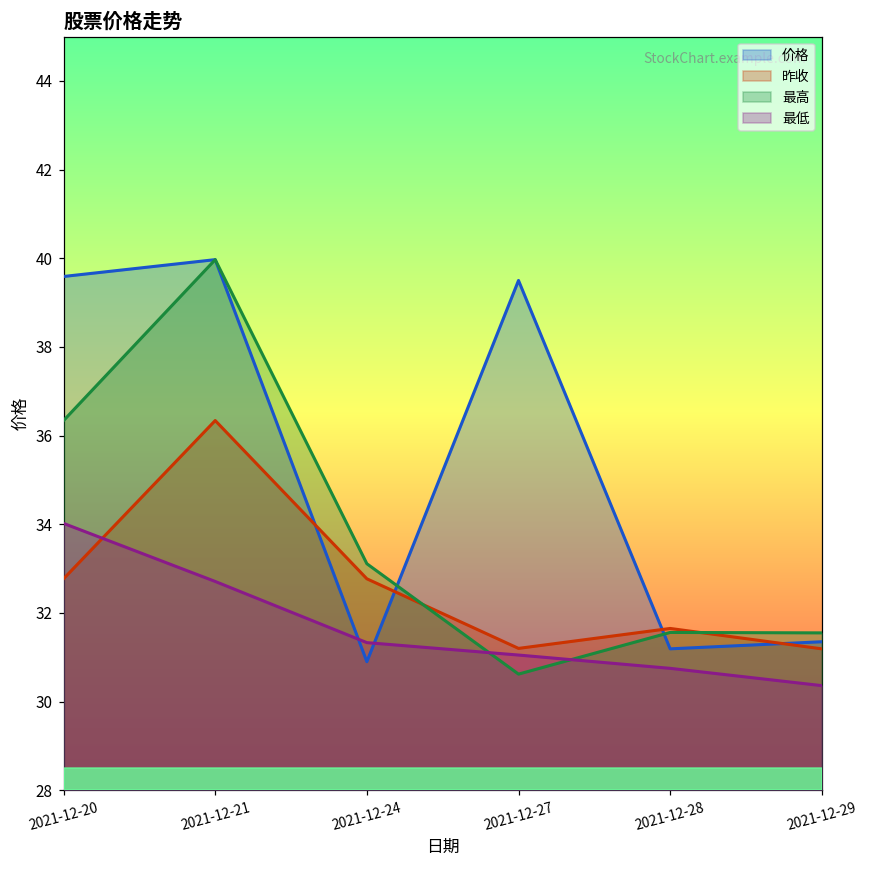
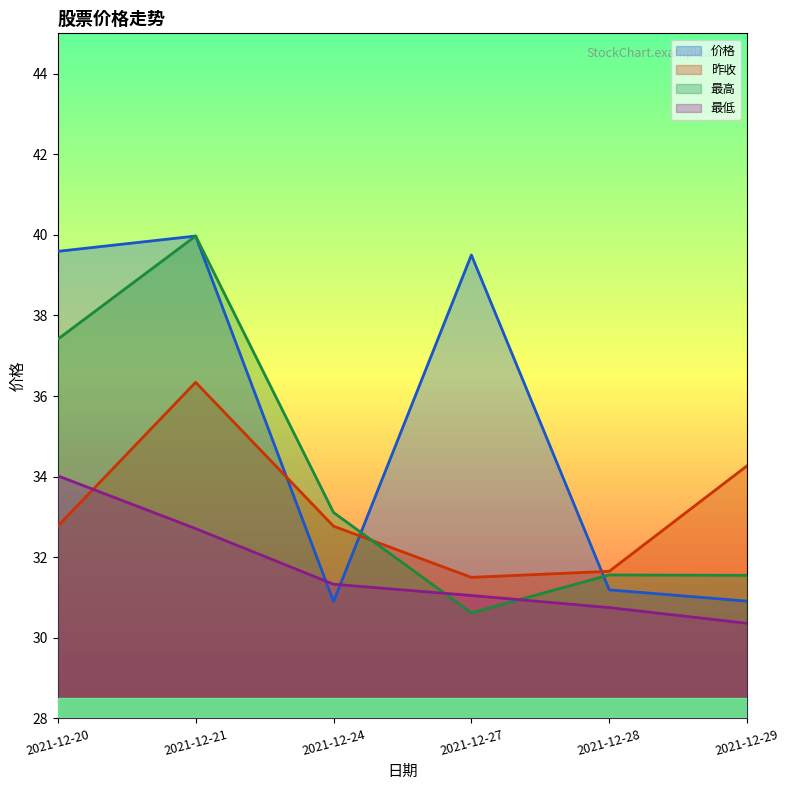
  {
    "价格": {
      "2021-12-20": 39.6,
      "2021-12-24": 30.9,
      "2021-12-27": 39.5,
      "2021-12-28": 31.2,
-     "2021-12-29": 31.4
+     "2021-12-29": 30.9
    },
    "昨收": {
      "2021-12-20": 32.8,
      "2021-12-21": 36.3,
      "2021-12-24": 32.8,
-     "2021-12-27": 31.2,
+     "2021-12-27": 31.5,
      "2021-12-28": 31.7,
-     "2021-12-29": 31.2
+     "2021-12-29": 34.3
    },
    "最高": {
-     "2021-12-20": 36.3,
+     "2021-12-20": 37.4,
      "2021-12-24": 33.1,
      "2021-12-27": 30.6,
      "2021-12-28": 31.6,
      "2021-12-29": 31.6
    },
    "最低": {
      "2021-12-20": 34.0,
      "2021-12-21": 32.7,
      "2021-12-24": 31.3,
      "2021-12-27": 31.1,
      "2021-12-28": 30.8,
      "2021-12-29": 30.4
    }
  }
